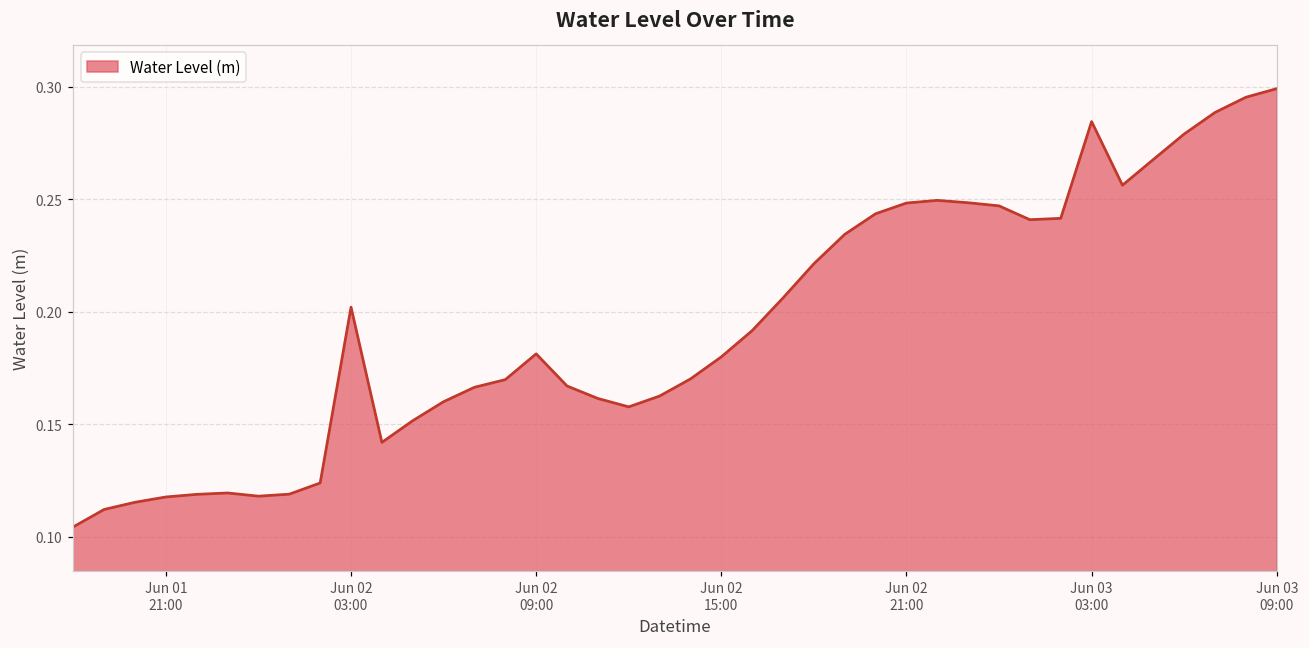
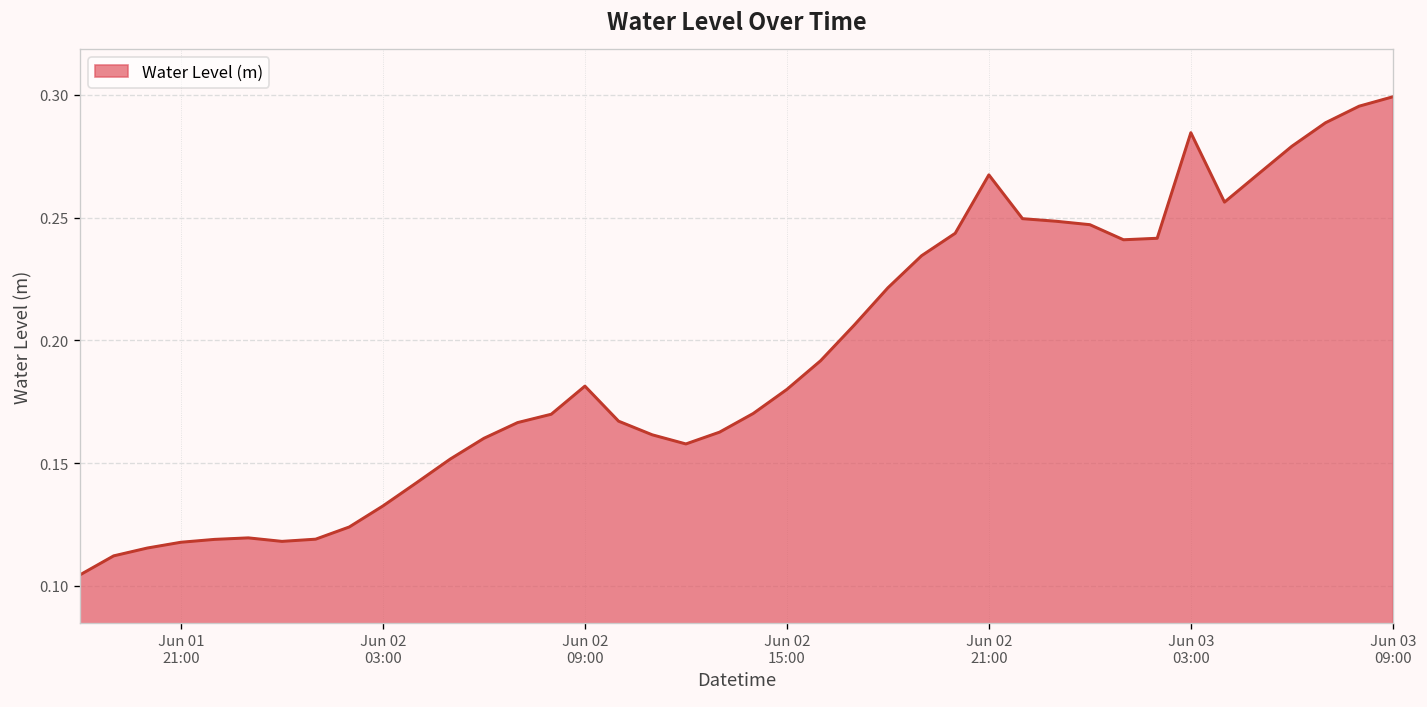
  {
    "Jun 01 21:00": 0.118,
-   "Jun 02 03:00": 0.202,
+   "Jun 02 03:00": 0.133,
    "Jun 02 09:00": 0.181,
    "Jun 02 15:00": 0.180,
-   "Jun 02 21:00": 0.248,
+   "Jun 02 21:00": 0.267,
    "Jun 03 03:00": 0.285,
    "Jun 03 09:00": 0.299
  }
